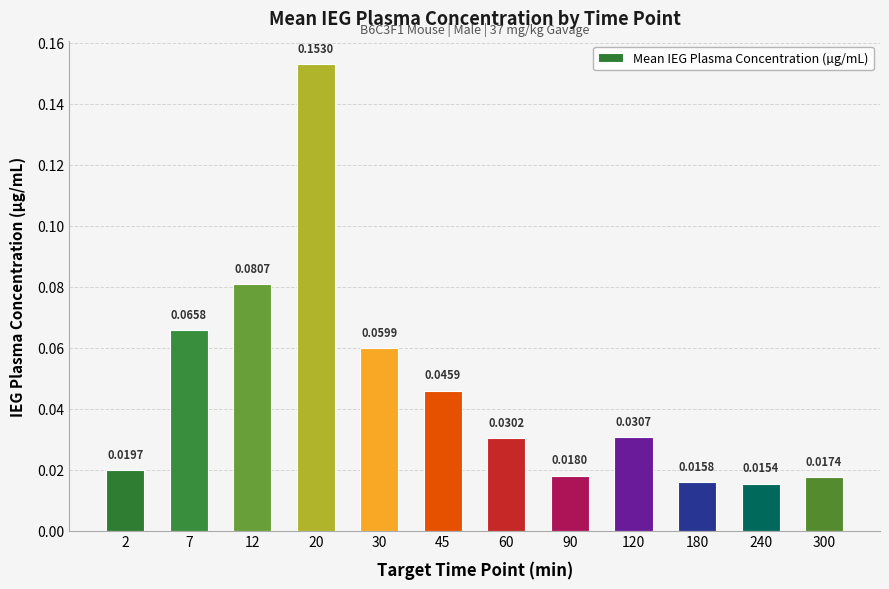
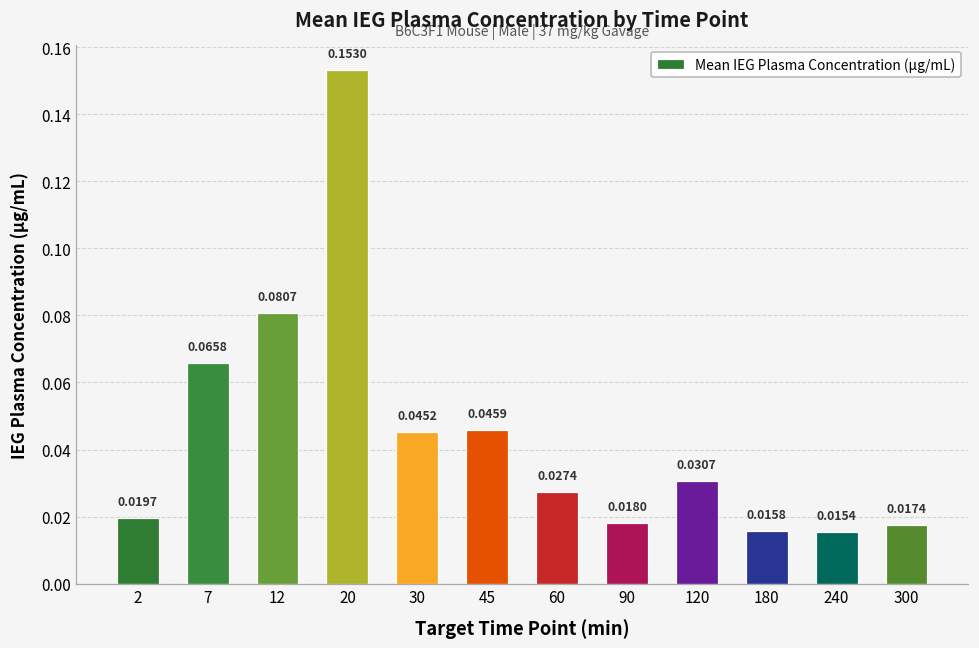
  {
    "2": 0.0197,
    "7": 0.0658,
    "12": 0.0807,
    "20": 0.1530,
-   "30": 0.0599,
+   "30": 0.0452,
    "45": 0.0459,
-   "60": 0.0302,
+   "60": 0.0274,
    "90": 0.0180,
    "120": 0.0307,
    "180": 0.0158,
    "240": 0.0154,
    "300": 0.0174
  }
